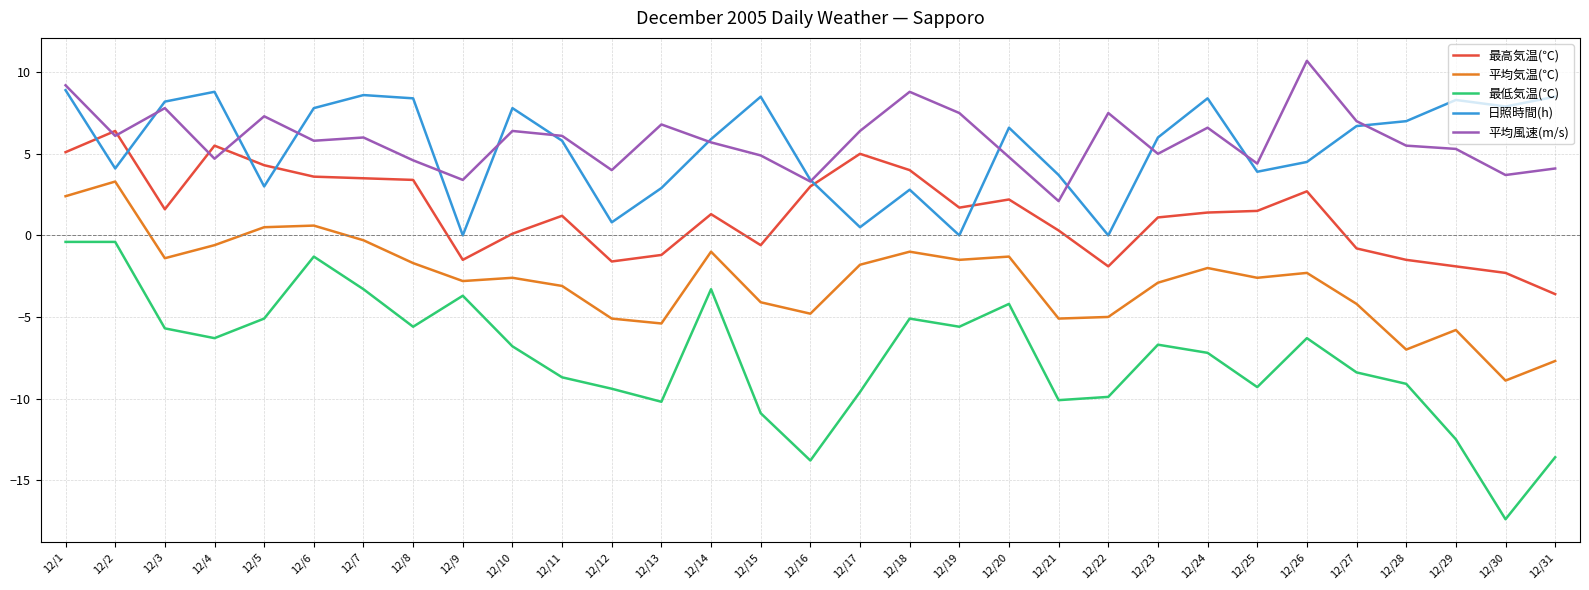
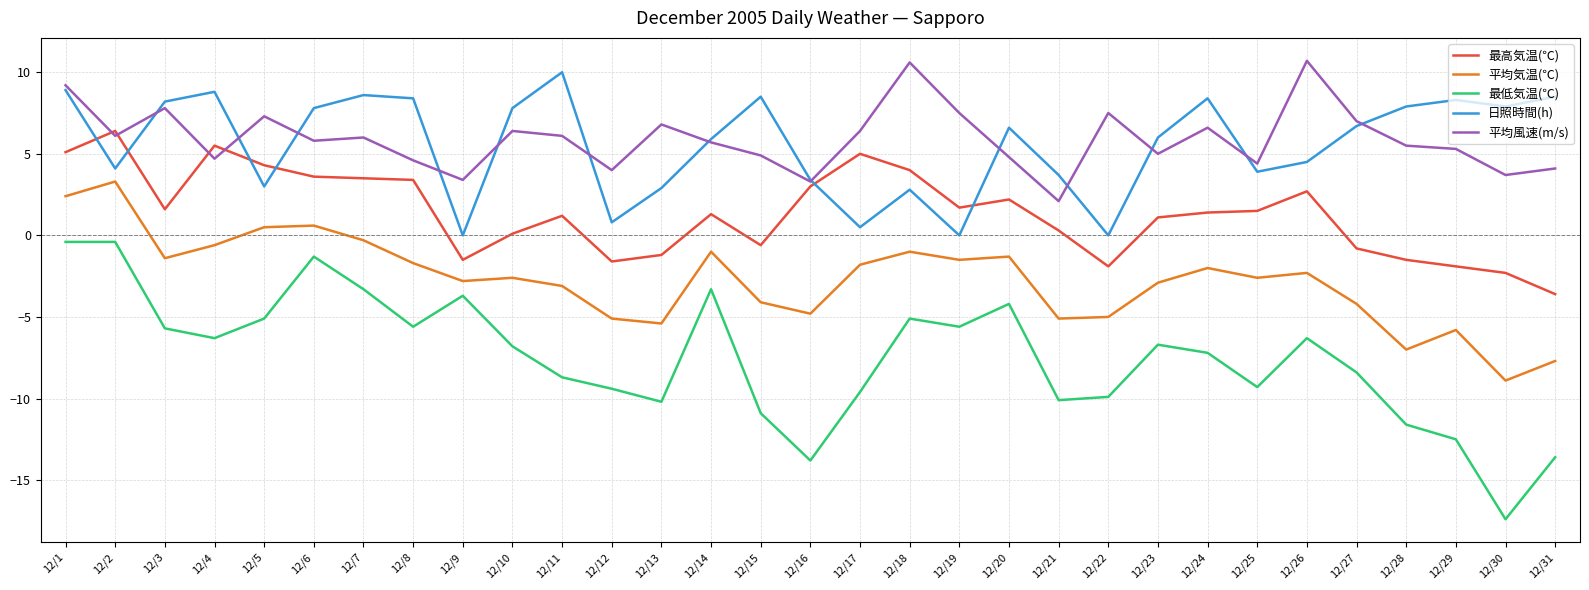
  {
    "最低気温(℃)": {
      "12/1": -0.4,
      "12/2": -0.4,
      "12/3": -5.7,
      "12/4": -6.3,
      "12/5": -5.1,
      "12/6": -1.3,
      "12/7": -3.3,
      "12/8": -5.6,
      "12/9": -3.7,
      "12/10": -6.8,
      "12/11": -8.7,
      "12/12": -9.4,
      "12/13": -10.2,
      "12/14": -3.3,
      "12/15": -10.9,
      "12/16": -13.8,
      "12/17": -9.6,
      "12/18": -5.1,
      "12/19": -5.6,
      "12/20": -4.2,
      "12/21": -10.1,
      "12/22": -9.9,
      "12/23": -6.7,
      "12/24": -7.2,
      "12/25": -9.3,
      "12/26": -6.3,
      "12/27": -8.4,
-     "12/28": -9.1,
+     "12/28": -11.6,
      "12/29": -12.5,
      "12/30": -17.4,
      "12/31": -13.6
    },
    "日照時間(h)": {
      "12/1": 8.9,
      "12/2": 4.1,
      "12/3": 8.2,
      "12/4": 8.8,
      "12/5": 3.0,
      "12/6": 7.8,
      "12/7": 8.6,
      "12/8": 8.4,
      "12/9": 0.0,
      "12/10": 7.8,
-     "12/11": 5.8,
+     "12/11": 10.0,
      "12/12": 0.8,
      "12/13": 2.9,
      "12/14": 5.9,
      "12/15": 8.5,
      "12/17": 0.5,
      "12/18": 2.8,
      "12/19": 0.0,
      "12/20": 6.6,
      "12/21": 3.7,
      "12/22": 0.0,
      "12/23": 6.0,
      "12/24": 8.4,
      "12/25": 3.9,
      "12/26": 4.5,
      "12/27": 6.7,
-     "12/28": 7.0
+     "12/28": 7.9
    },
    "平均風速(m/s)": {
      "12/1": 9.2,
      "12/2": 6.1,
      "12/3": 7.8,
      "12/4": 4.7,
      "12/5": 7.3,
      "12/6": 5.8,
      "12/7": 6.0,
      "12/8": 4.6,
      "12/9": 3.4,
      "12/10": 6.4,
      "12/11": 6.1,
      "12/12": 4.0,
      "12/13": 6.8,
      "12/14": 5.7,
      "12/15": 4.9,
      "12/17": 6.4,
-     "12/18": 8.8,
+     "12/18": 10.6,
      "12/19": 7.5,
      "12/20": 4.8,
      "12/21": 2.1,
      "12/22": 7.5,
      "12/23": 5.0,
      "12/24": 6.6,
      "12/25": 4.4,
      "12/26": 10.7,
      "12/27": 7.0,
      "12/28": 5.5,
      "12/29": 5.3,
      "12/30": 3.7,
      "12/31": 4.1
    }
  }
